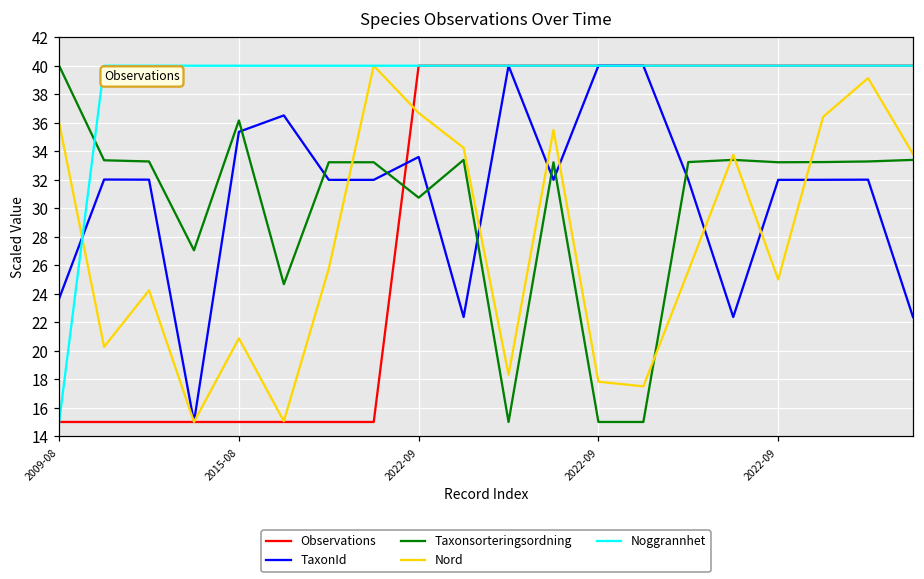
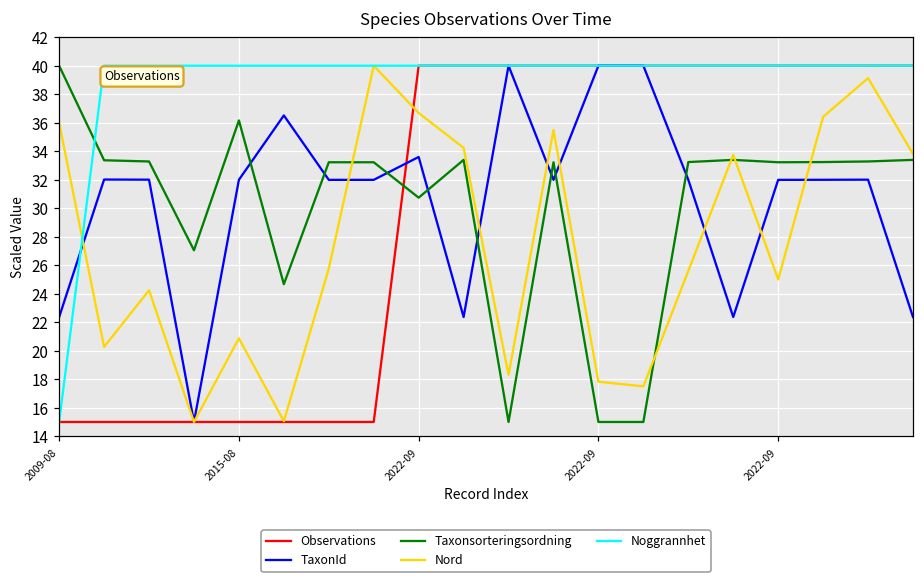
  {
    "Observations": {
      "2015-08": 15.0
    },
    "TaxonId": {
-     "2009-08": 23.7,
-     "2015-08": 35.4
+     "2009-08": 22.4,
+     "2015-08": 32.0
    },
    "Taxonsorteringsordning": {
      "2009-08": 40.0,
      "2015-08": 36.2
    },
    "Nord": {
      "2009-08": 36.0,
      "2015-08": 20.9
    },
    "Noggrannhet": {
      "2015-08": 40.0
    }
  }
